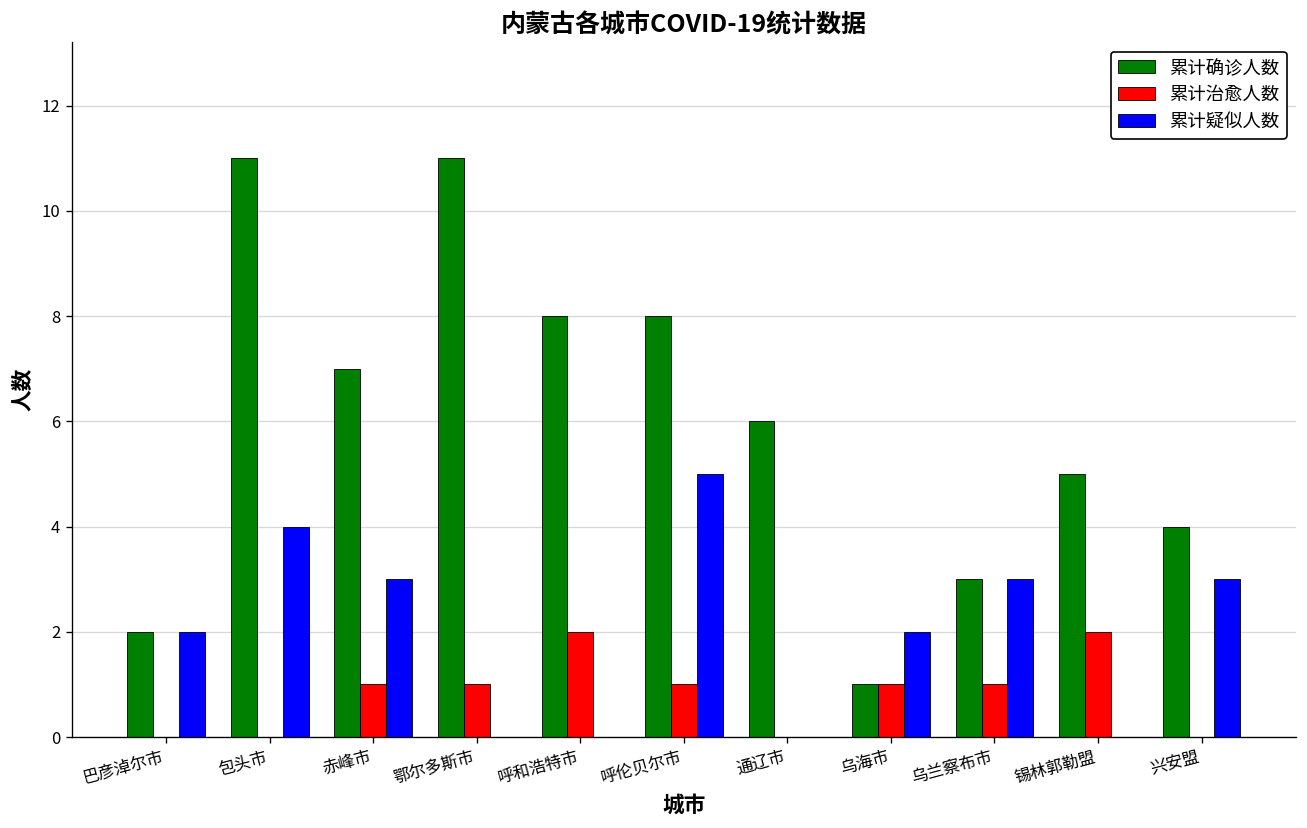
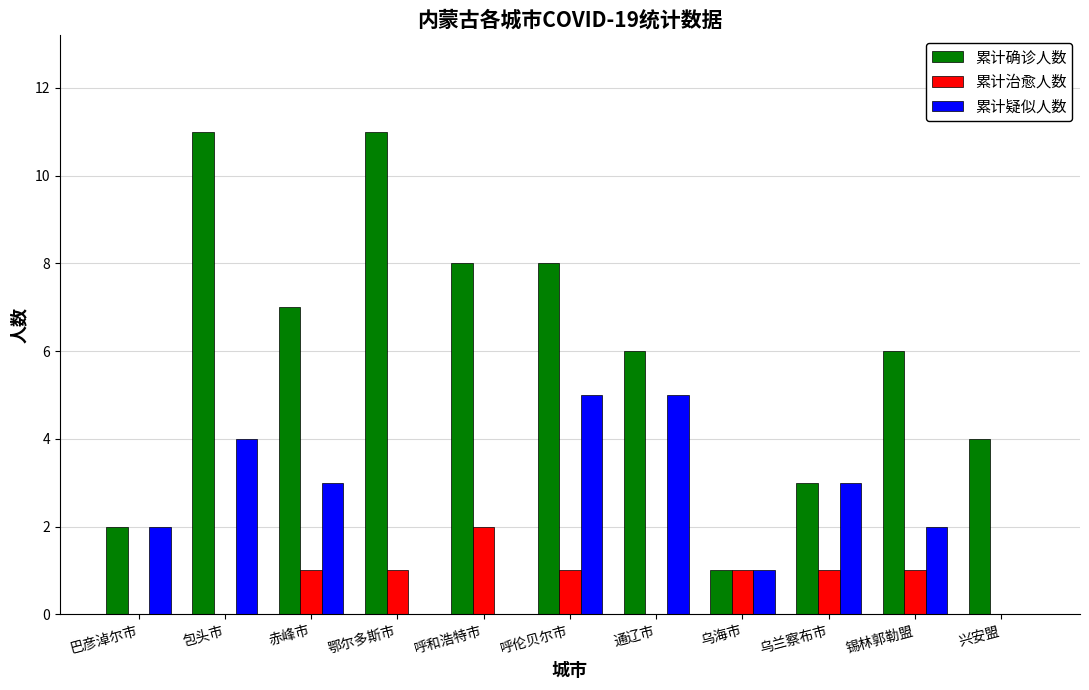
  {
    "累计确诊人数": {
      "巴彦淖尔市": 2,
      "包头市": 11,
      "赤峰市": 7,
      "鄂尔多斯市": 11,
      "呼和浩特市": 8,
      "呼伦贝尔市": 8,
      "通辽市": 6,
      "乌海市": 1,
      "乌兰察布市": 3,
-     "锡林郭勒盟": 5,
+     "锡林郭勒盟": 6,
      "兴安盟": 4
    },
    "累计治愈人数": {
      "巴彦淖尔市": 0,
      "包头市": 0,
      "赤峰市": 1,
      "鄂尔多斯市": 1,
      "呼和浩特市": 2,
      "呼伦贝尔市": 1,
      "通辽市": 0,
      "乌海市": 1,
      "乌兰察布市": 1,
-     "锡林郭勒盟": 2,
+     "锡林郭勒盟": 1,
      "兴安盟": 0
    },
    "累计疑似人数": {
      "巴彦淖尔市": 2,
      "包头市": 4,
      "赤峰市": 3,
      "鄂尔多斯市": 0,
      "呼和浩特市": 0,
      "呼伦贝尔市": 5,
-     "通辽市": 0,
-     "乌海市": 2,
+     "通辽市": 5,
+     "乌海市": 1,
      "乌兰察布市": 3,
-     "锡林郭勒盟": 0,
-     "兴安盟": 3
+     "锡林郭勒盟": 2,
+     "兴安盟": 0
    }
  }
